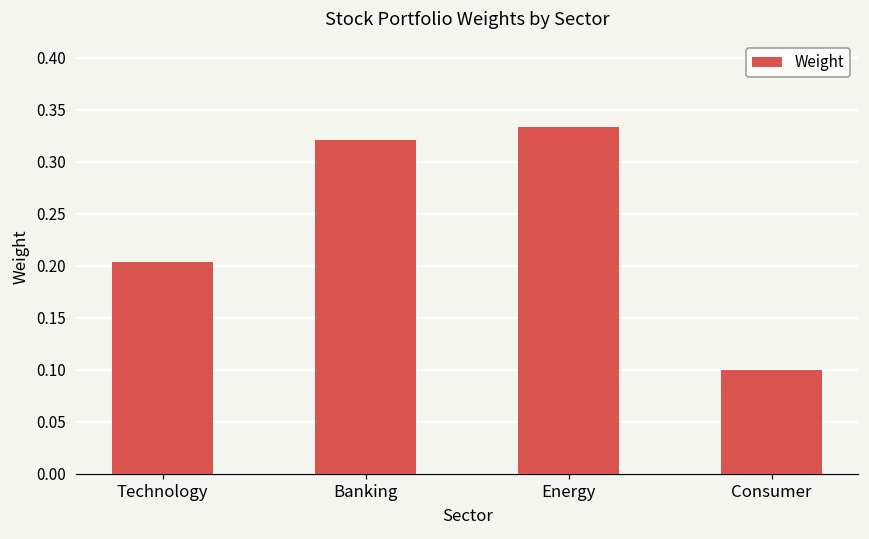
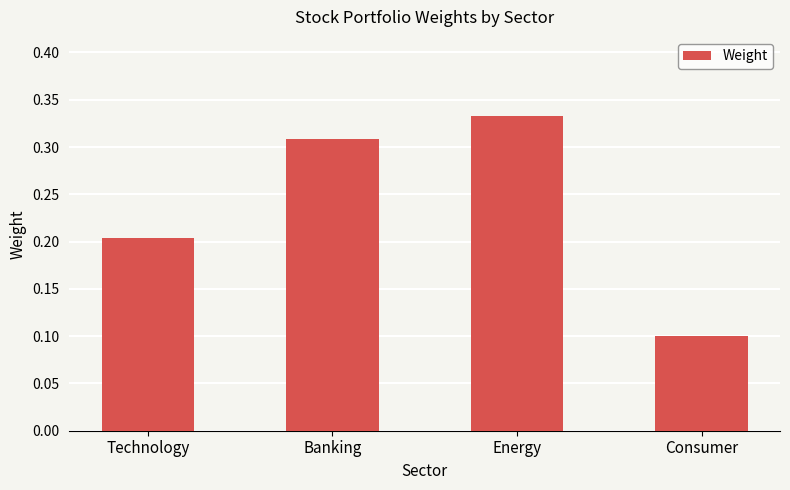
  {
    "Technology": 0.20,
-   "Banking": 0.32,
+   "Banking": 0.31,
    "Energy": 0.33,
    "Consumer": 0.10
  }
